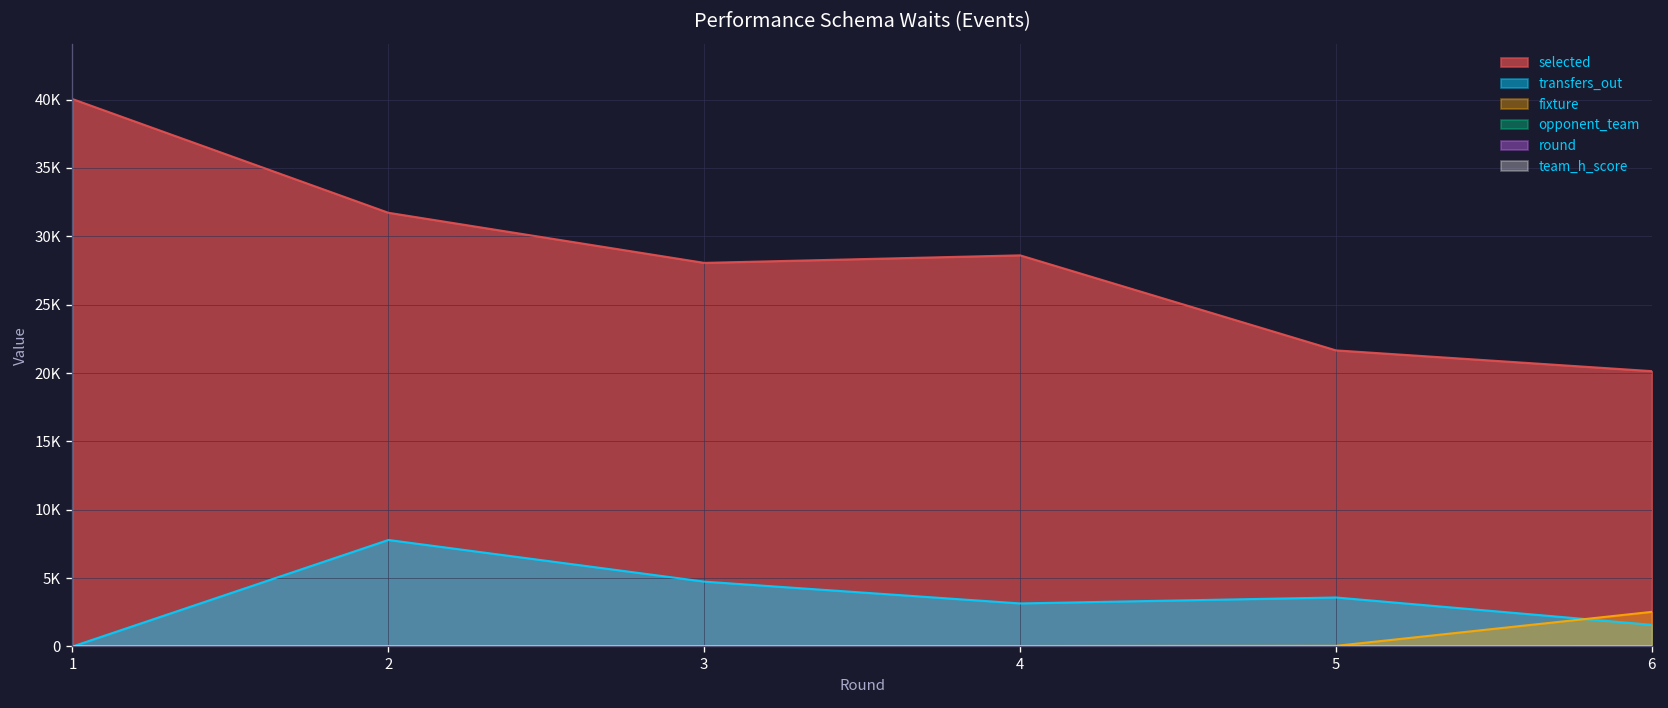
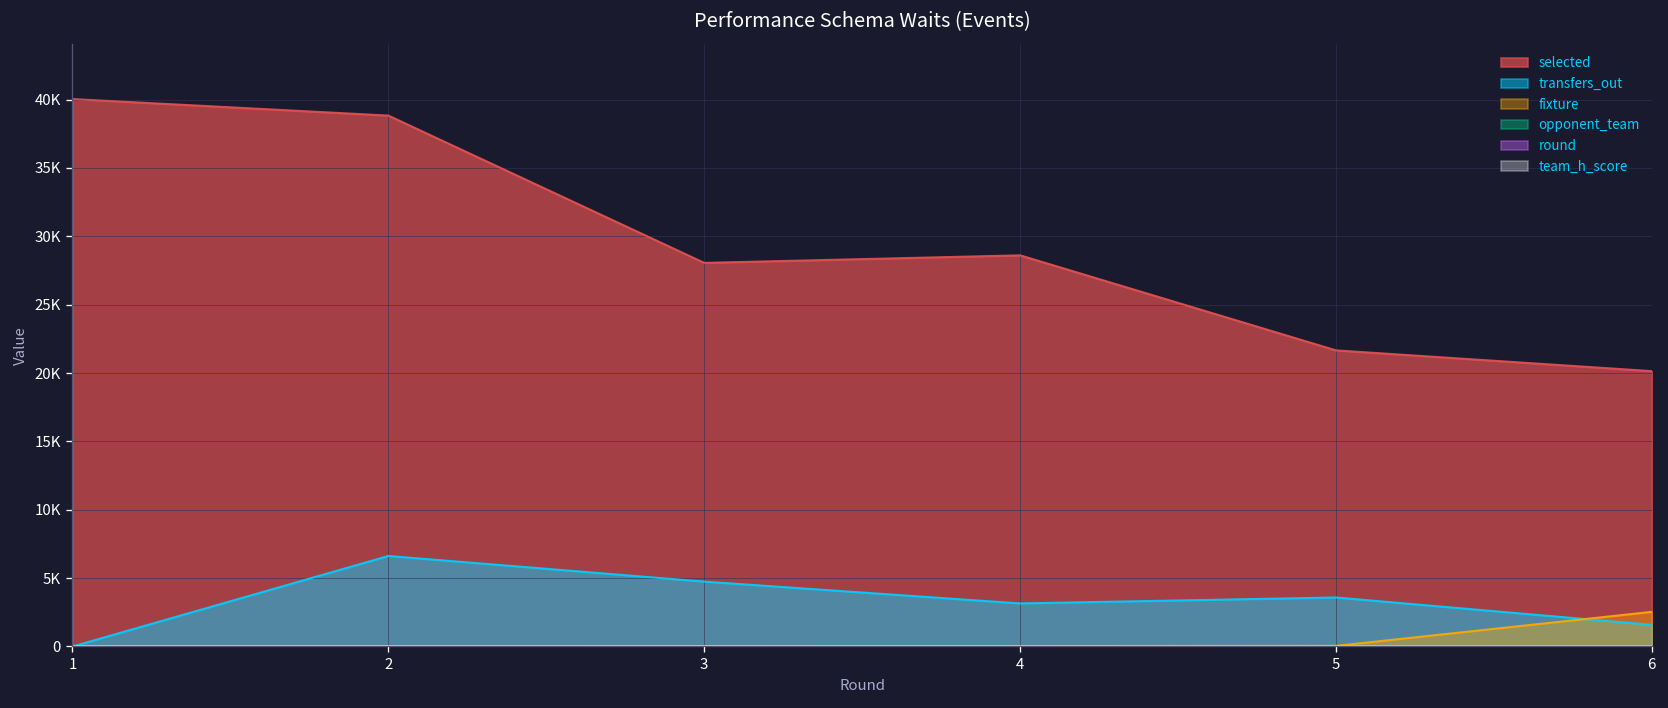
  {
    "selected": {
      "1": 40000,
-     "2": 31700,
+     "2": 38800,
      "3": 28100,
      "4": 28600,
      "5": 21700,
      "6": 20100
    },
    "transfers_out": {
-     "2": 7800,
+     "2": 6600,
      "3": 4700,
      "4": 3200,
      "5": 3600,
      "6": 1600
    },
    "fixture": {
      "6": 2500
    }
  }
